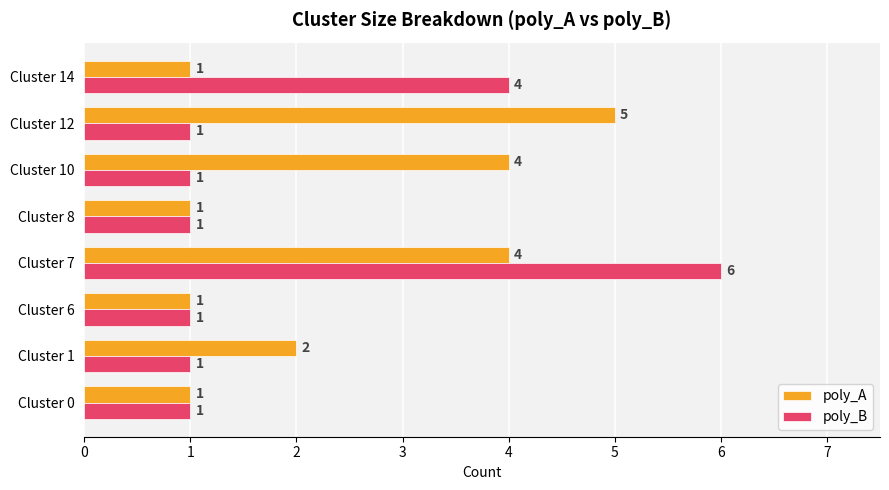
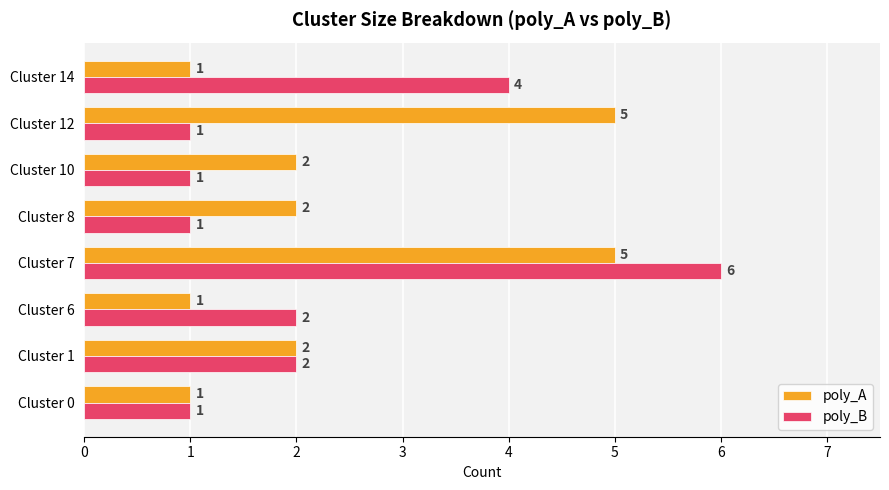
  {
    "poly_A": {
      "Cluster 14": 1,
      "Cluster 12": 5,
-     "Cluster 10": 4,
-     "Cluster 8": 1,
-     "Cluster 7": 4,
+     "Cluster 10": 2,
+     "Cluster 8": 2,
+     "Cluster 7": 5,
      "Cluster 6": 1,
      "Cluster 1": 2,
      "Cluster 0": 1
    },
    "poly_B": {
      "Cluster 14": 4,
      "Cluster 12": 1,
      "Cluster 10": 1,
      "Cluster 8": 1,
      "Cluster 7": 6,
-     "Cluster 6": 1,
-     "Cluster 1": 1,
+     "Cluster 6": 2,
+     "Cluster 1": 2,
      "Cluster 0": 1
    }
  }
